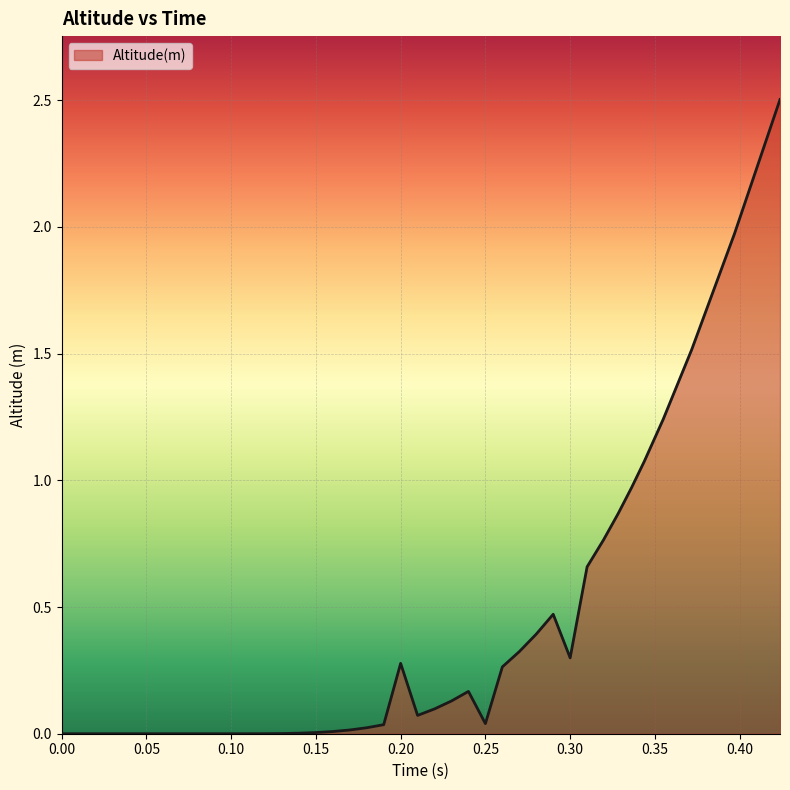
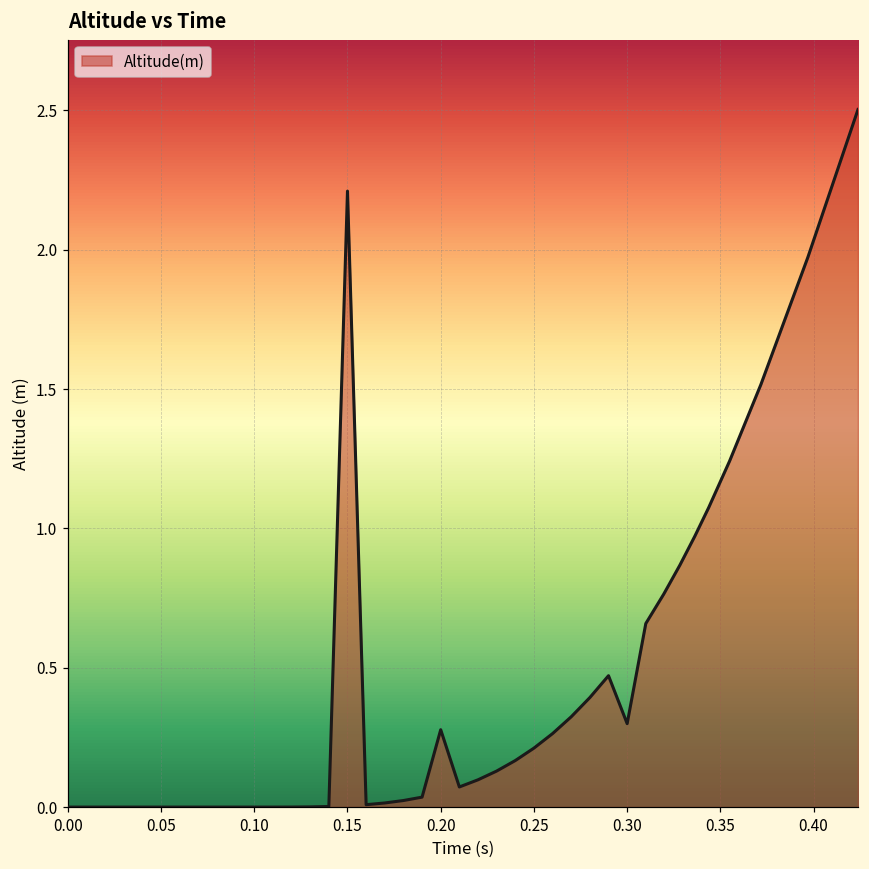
  {
    "0.00": 0.00,
    "0.05": 0.00,
    "0.10": 0.00,
-   "0.15": 0.00,
+   "0.15": 2.21,
    "0.20": 0.28,
-   "0.25": 0.04,
+   "0.25": 0.21,
    "0.30": 0.30
  }
